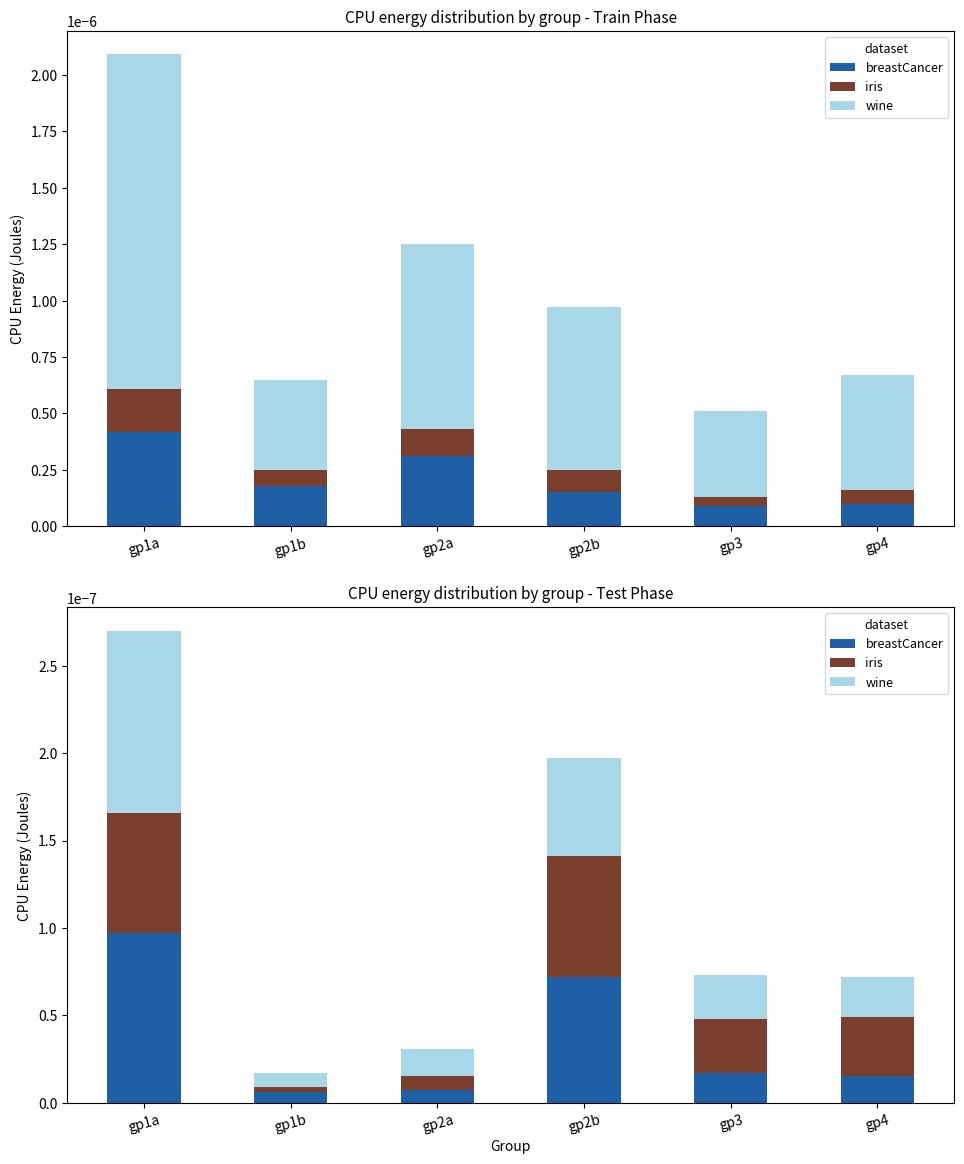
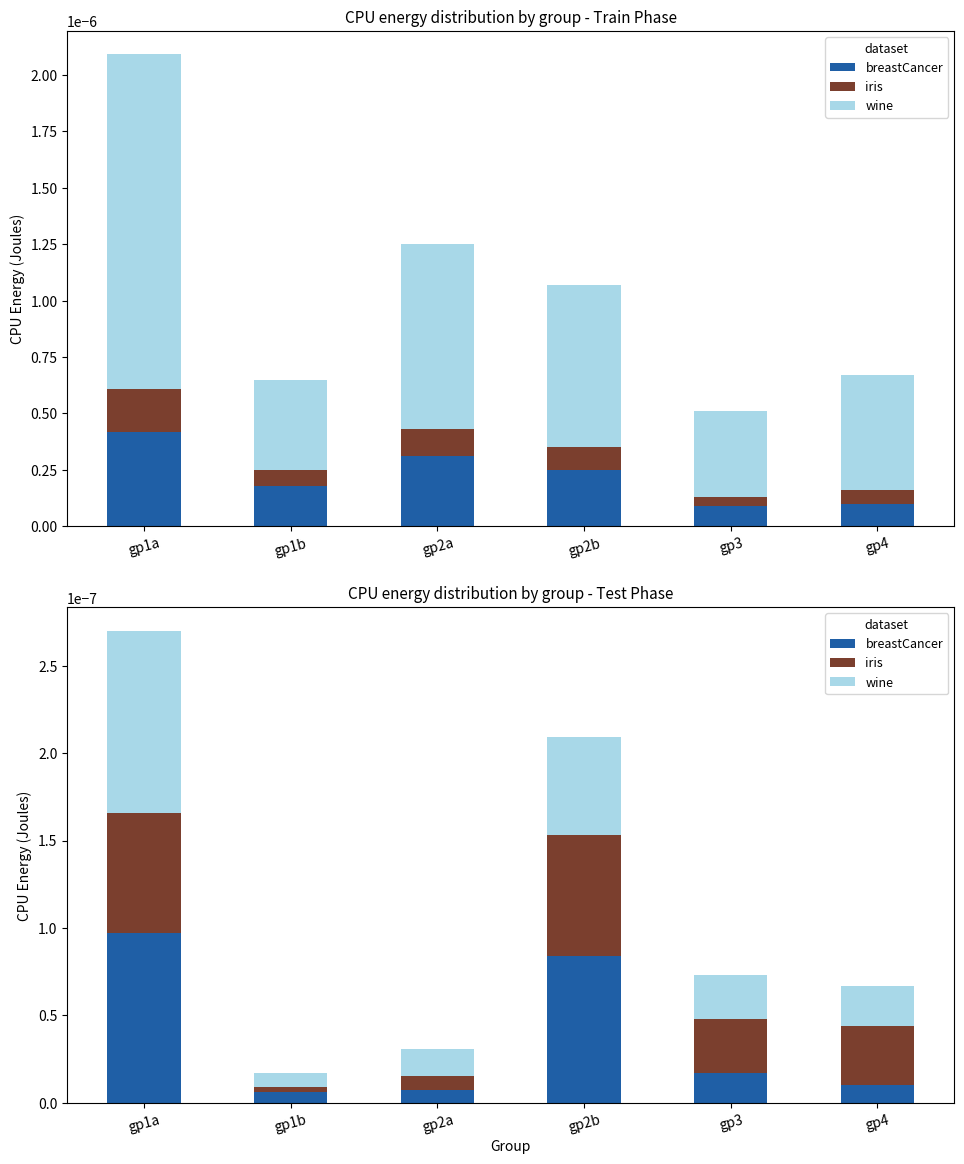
  {
    "CPU energy distribution by group - Train Phase": {
      "breastCancer": {
        "gp1a": 0.00000042,
        "gp1b": 0.00000018,
        "gp2a": 0.00000031,
-       "gp2b": 0.00000015,
+       "gp2b": 0.00000025,
        "gp3": 0.00000009,
        "gp4": 0.00000010
      },
      "iris": {
        "gp1a": 0.00000019,
        "gp1b": 0.00000007,
        "gp2a": 0.00000012,
        "gp2b": 0.00000010,
        "gp3": 0.00000004,
        "gp4": 0.00000006
      },
      "wine": {
        "gp1a": 0.00000148,
        "gp1b": 0.00000040,
        "gp2a": 0.00000082,
        "gp2b": 0.00000072,
        "gp3": 0.00000038,
        "gp4": 0.00000051
      }
    },
    "CPU energy distribution by group - Test Phase": {
      "breastCancer": {
        "gp1a": 0.000000097,
        "gp1b": 0.000000006,
        "gp2a": 0.000000007,
-       "gp2b": 0.000000072,
+       "gp2b": 0.000000084,
        "gp3": 0.000000017,
-       "gp4": 0.000000015
+       "gp4": 0.000000010
      },
      "iris": {
        "gp1a": 0.000000069,
        "gp1b": 0.000000003,
        "gp2a": 0.000000008,
        "gp2b": 0.000000069,
        "gp3": 0.000000031,
        "gp4": 0.000000034
      },
      "wine": {
        "gp1a": 0.000000104,
        "gp1b": 0.000000008,
        "gp2a": 0.000000016,
        "gp2b": 0.000000056,
        "gp3": 0.000000025,
        "gp4": 0.000000023
      }
    }
  }
